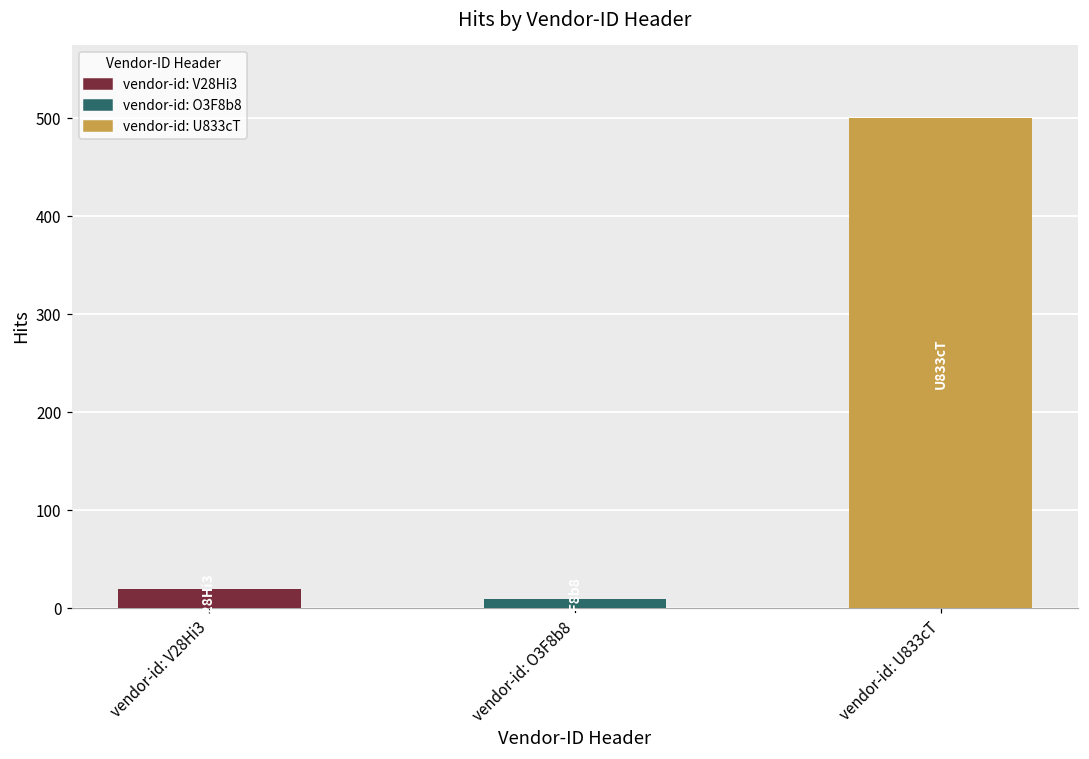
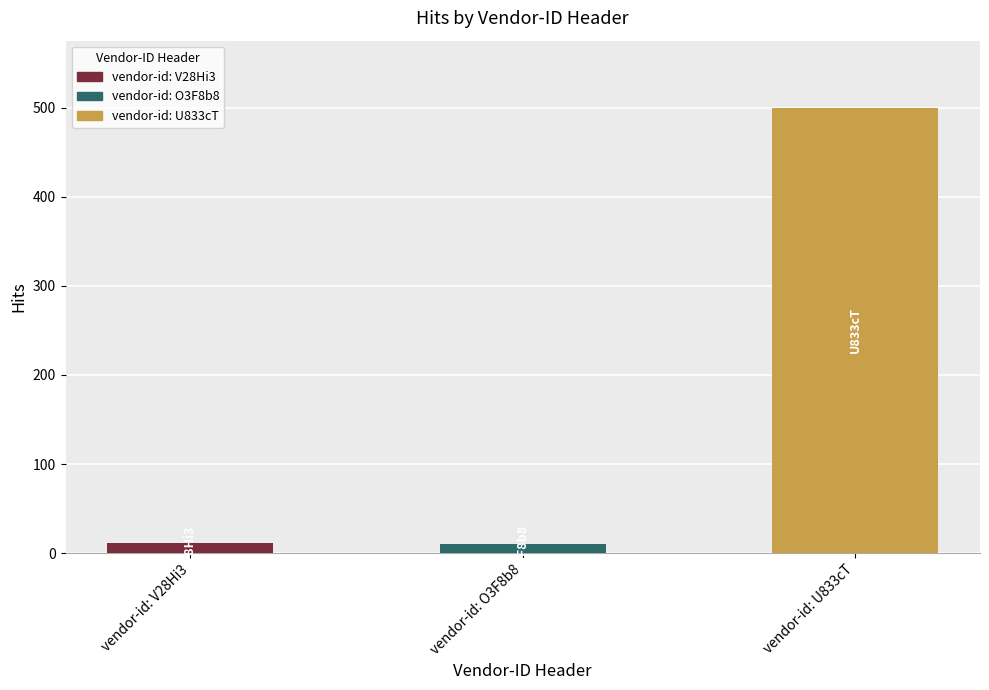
  {
-   "vendor-id: V28Hi3": 20,
+   "vendor-id: V28Hi3": 10,
    "vendor-id: O3F8b8": 10,
    "vendor-id: U833cT": 500
  }
